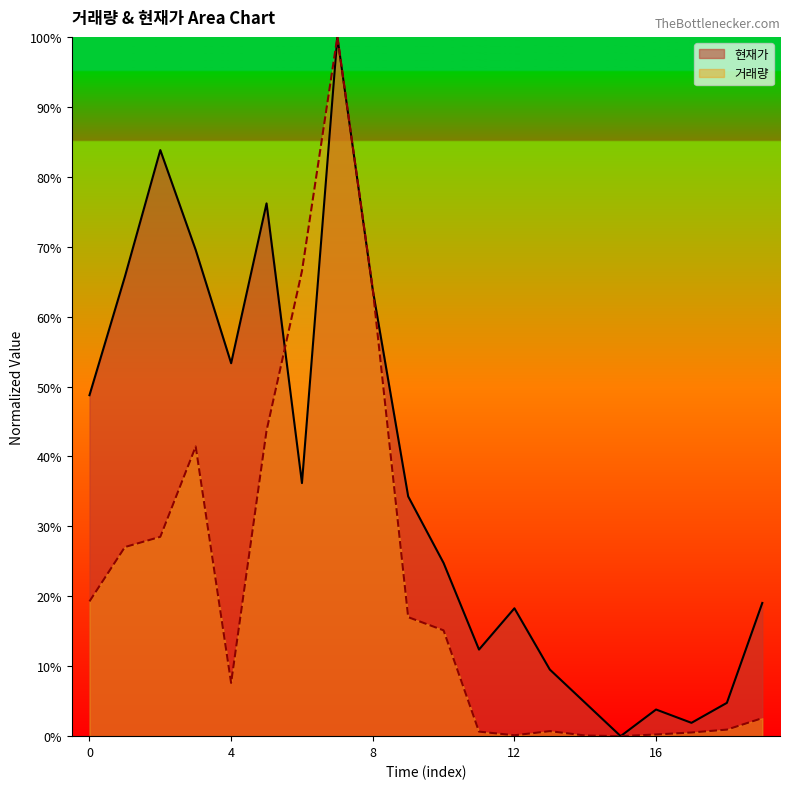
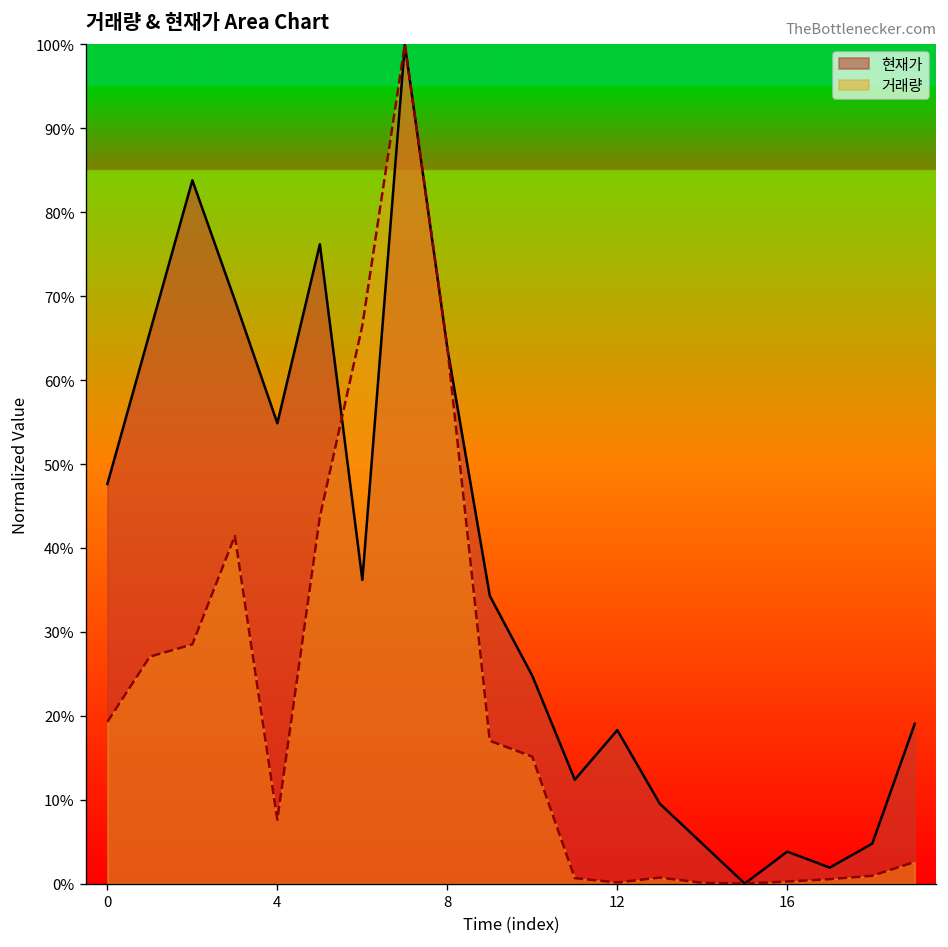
  {
    "현재가": {
-     "0": "49%",
-     "4": "53%",
+     "0": "48%",
+     "4": "55%",
      "12": "18%",
      "16": "4%"
    },
    "거래량": {
      "0": "19%",
      "4": "8%",
      "12": "0%",
      "16": "0%"
    }
  }
